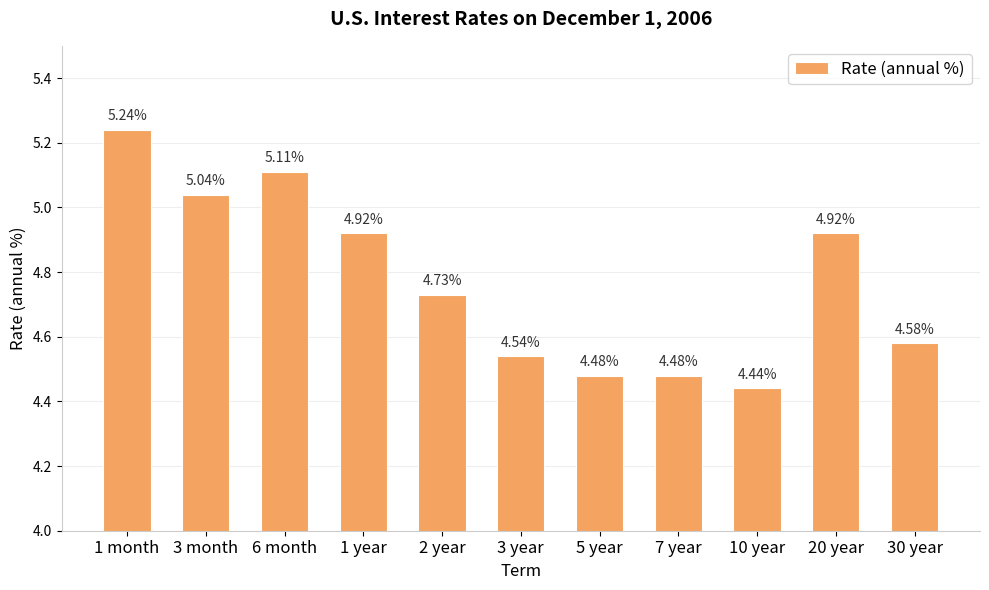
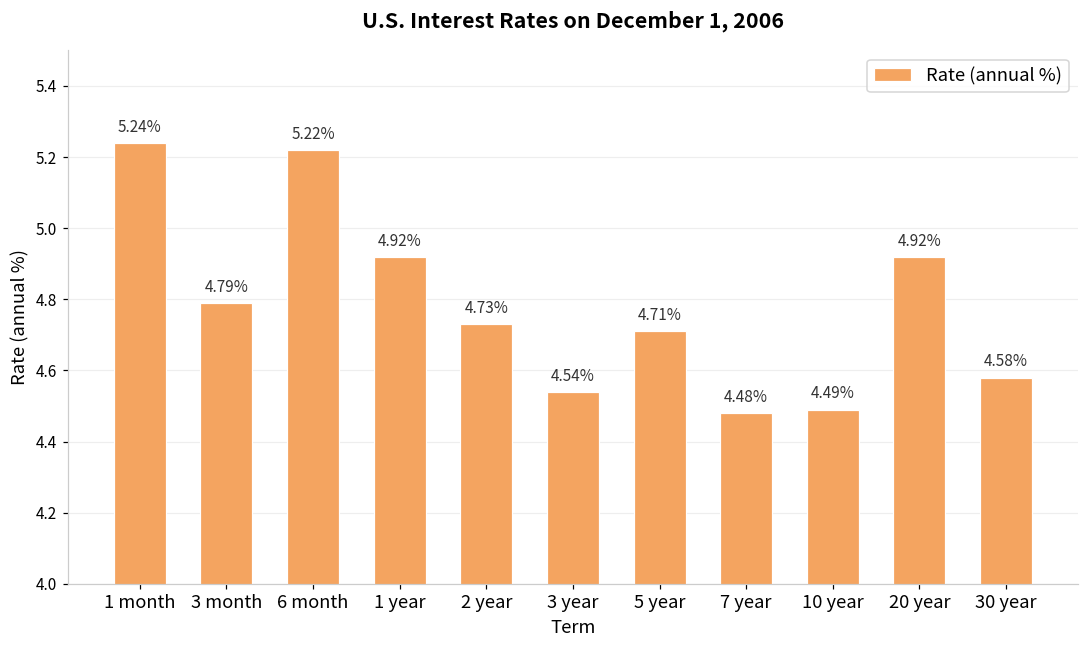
  {
    "1 month": "5.24%",
-   "3 month": "5.04%",
-   "6 month": "5.11%",
+   "3 month": "4.79%",
+   "6 month": "5.22%",
    "1 year": "4.92%",
    "2 year": "4.73%",
    "3 year": "4.54%",
-   "5 year": "4.48%",
+   "5 year": "4.71%",
    "7 year": "4.48%",
-   "10 year": "4.44%",
+   "10 year": "4.49%",
    "20 year": "4.92%",
    "30 year": "4.58%"
  }
